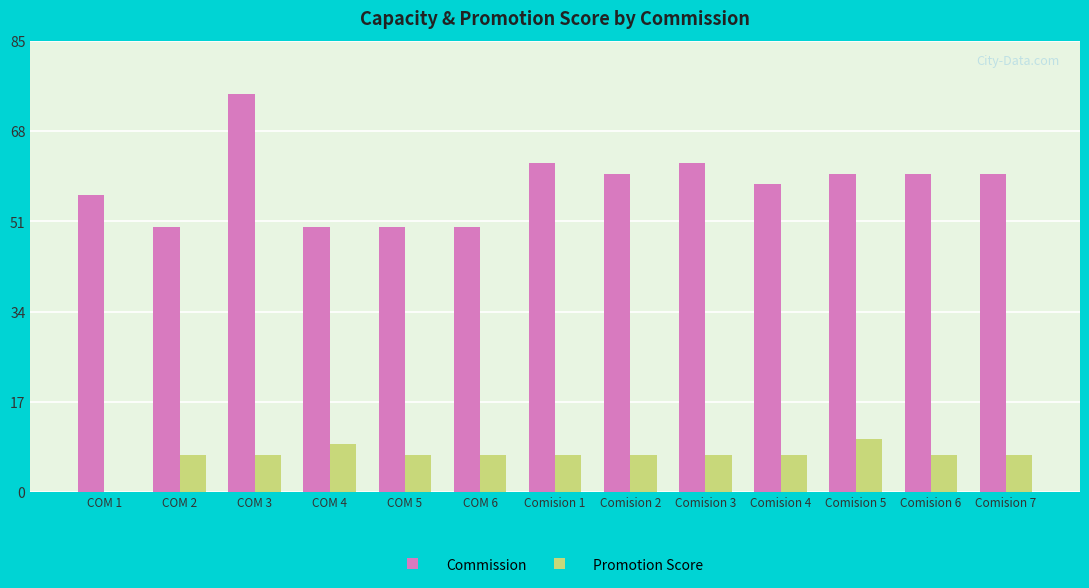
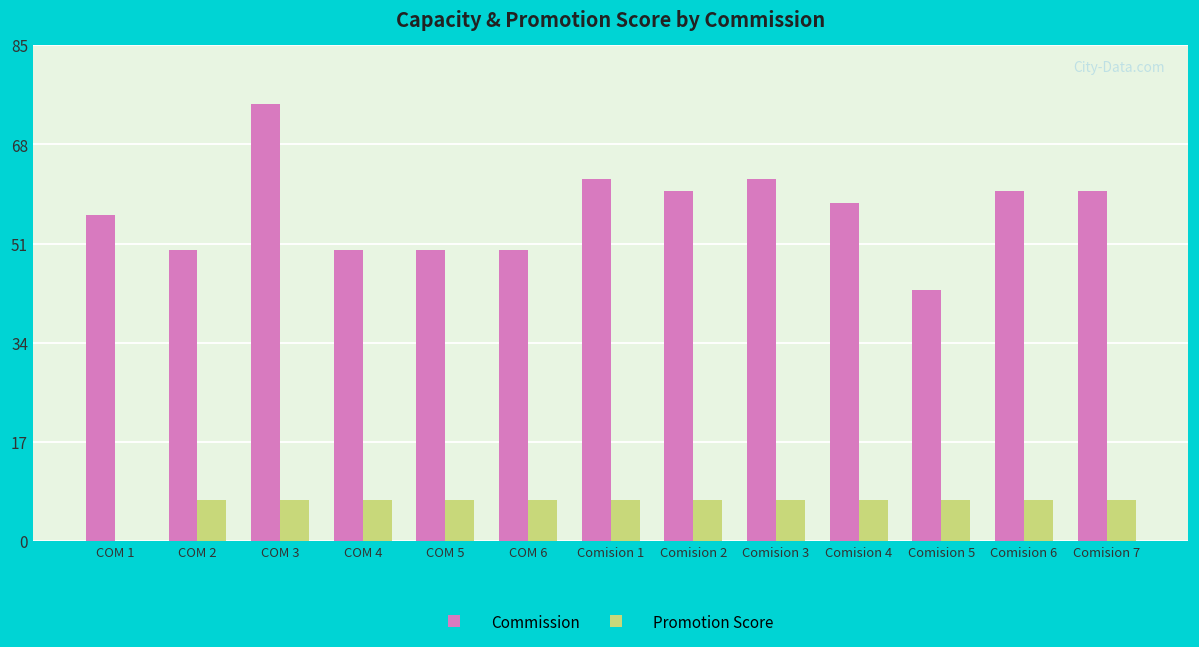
  {
    "Commission": {
      "COM 1": 56,
      "COM 2": 50,
      "COM 3": 75,
      "COM 4": 50,
      "COM 5": 50,
      "COM 6": 50,
      "Comision 1": 62,
      "Comision 2": 60,
      "Comision 3": 62,
      "Comision 4": 58,
-     "Comision 5": 60,
+     "Comision 5": 43,
      "Comision 6": 60,
      "Comision 7": 60
    },
    "Promotion Score": {
      "COM 1": 0,
      "COM 2": 7,
      "COM 3": 7,
-     "COM 4": 9,
+     "COM 4": 7,
      "COM 5": 7,
      "COM 6": 7,
      "Comision 1": 7,
      "Comision 2": 7,
      "Comision 3": 7,
      "Comision 4": 7,
-     "Comision 5": 10,
+     "Comision 5": 7,
      "Comision 6": 7,
      "Comision 7": 7
    }
  }
